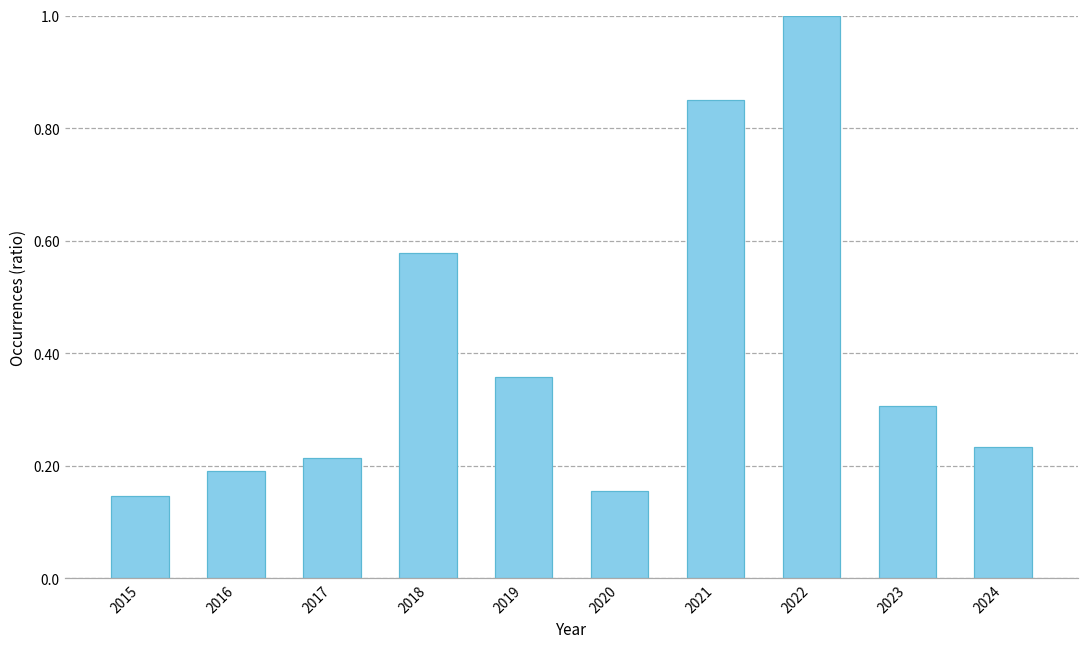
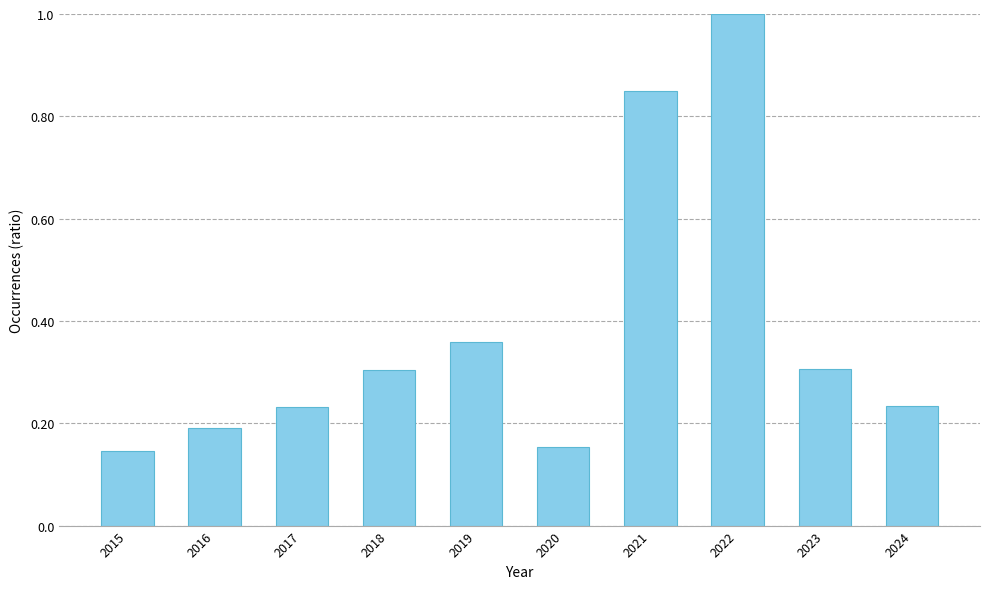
  {
    "2015": 0.15,
    "2016": 0.19,
-   "2017": 0.21,
-   "2018": 0.58,
+   "2017": 0.23,
+   "2018": 0.30,
    "2019": 0.36,
    "2020": 0.15,
    "2021": 0.85,
    "2022": 1.00,
    "2023": 0.31,
    "2024": 0.23
  }
